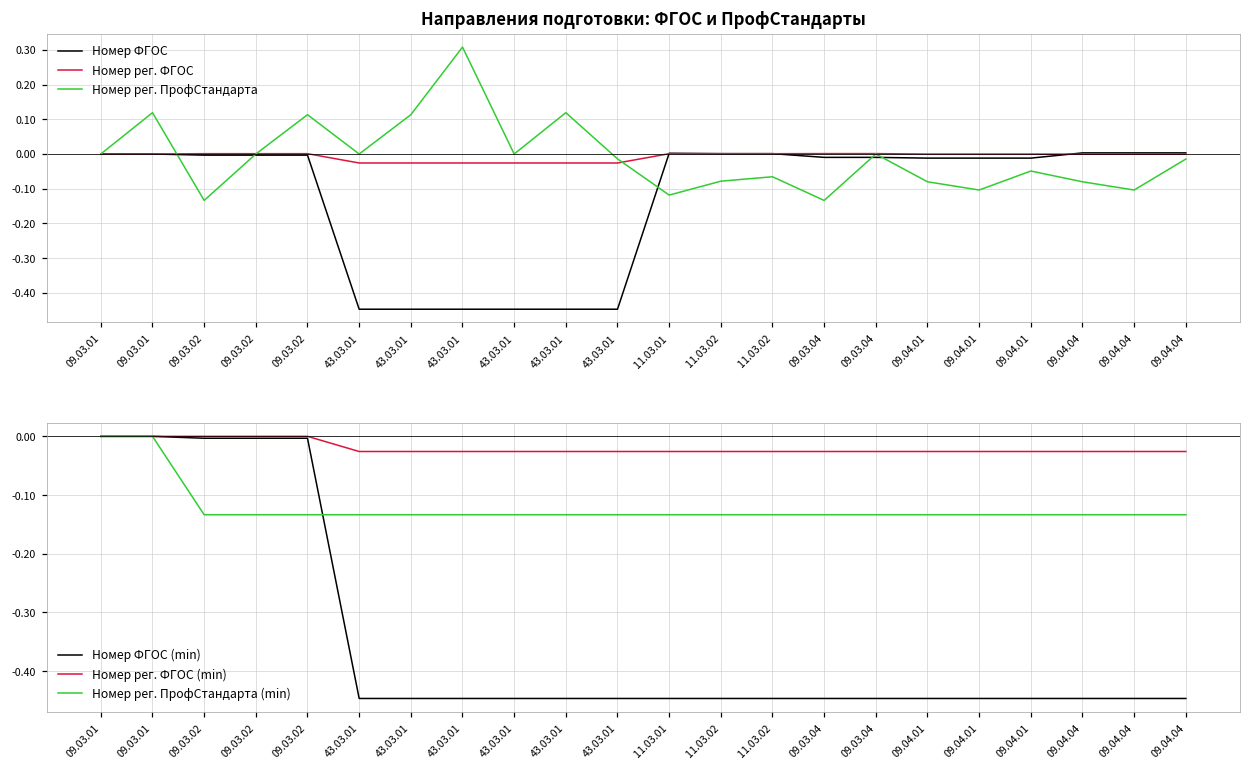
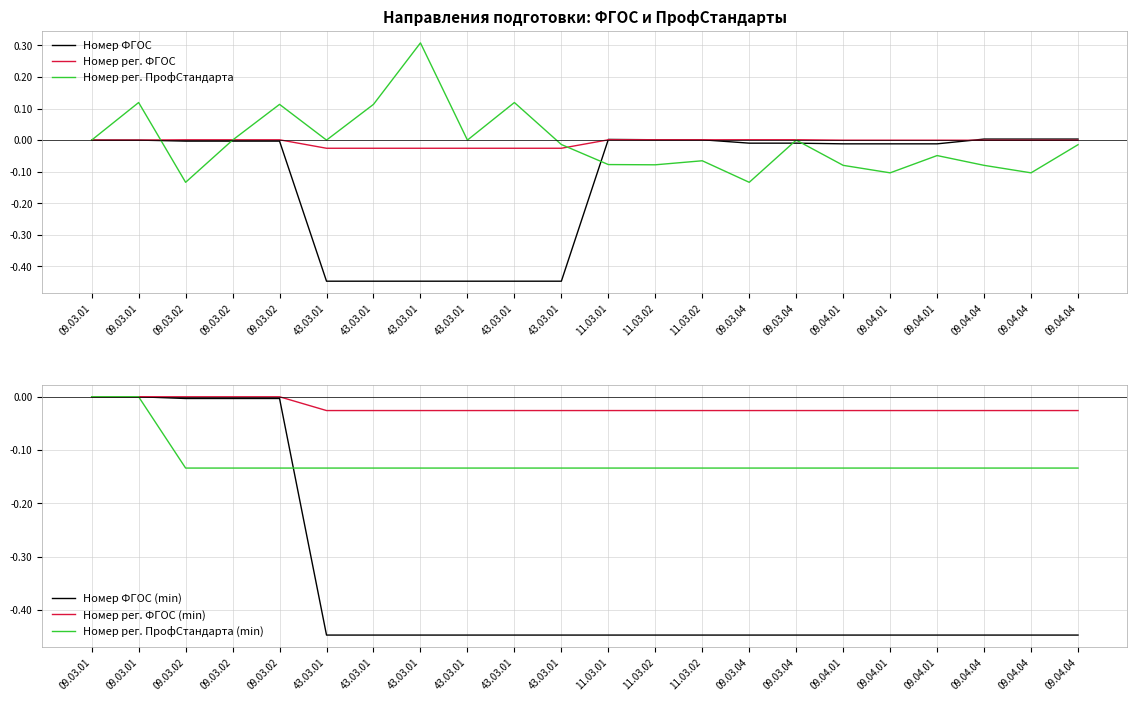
  {
    "Направления подготовки: ФГОС и ПрофСтандарты": {
      "Номер рег. ПрофСтандарта": {
-       "11.03.01": -0.12
+       "11.03.01": -0.08
      }
    }
  }
